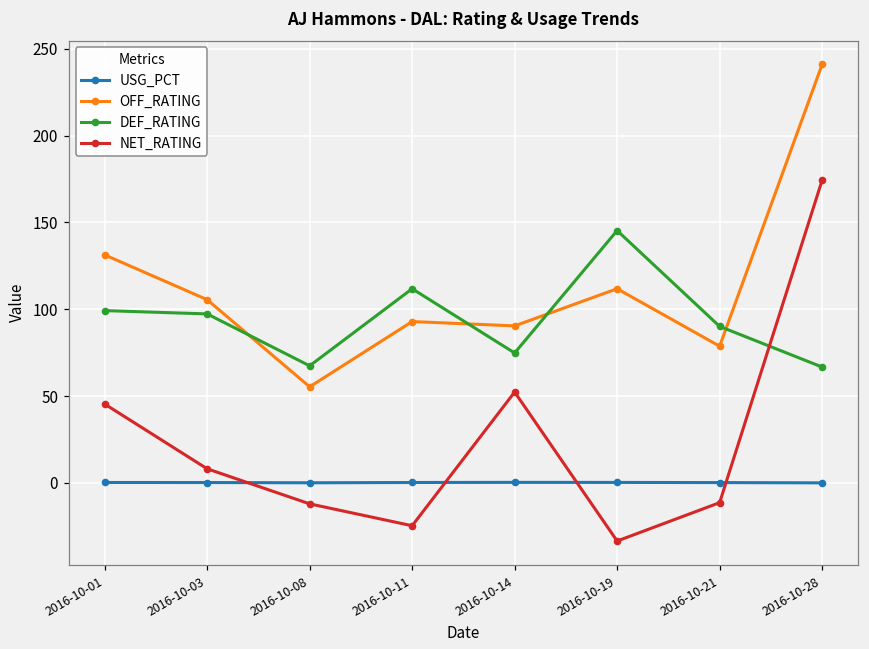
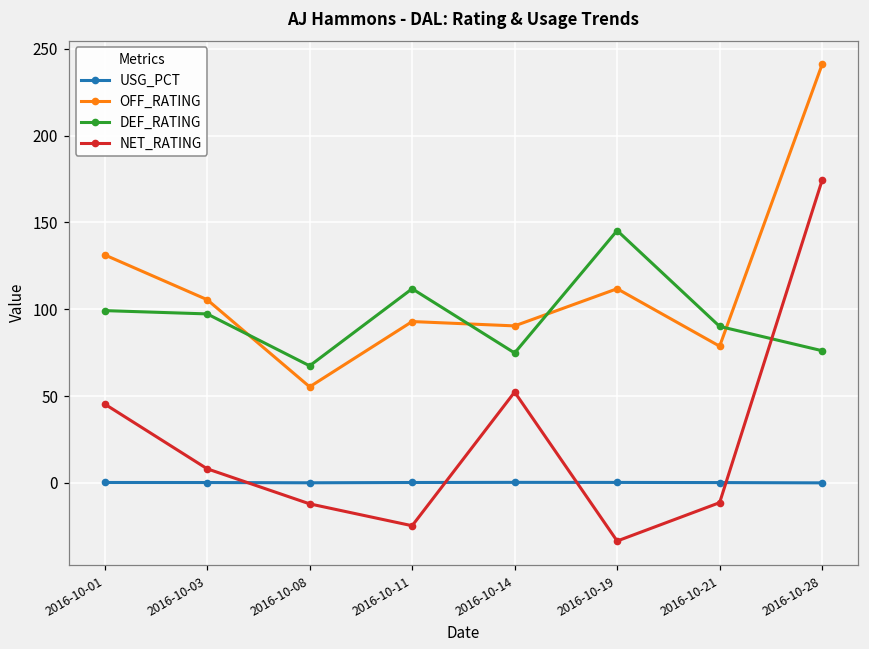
  {
    "USG_PCT": {
      "2016-10-01": 0,
      "2016-10-03": 0,
      "2016-10-08": 0,
      "2016-10-11": 0,
      "2016-10-14": 0,
      "2016-10-19": 0,
      "2016-10-21": 0,
      "2016-10-28": 0
    },
    "OFF_RATING": {
      "2016-10-01": 131,
      "2016-10-03": 106,
      "2016-10-08": 55,
      "2016-10-11": 93,
      "2016-10-14": 90,
      "2016-10-19": 112,
      "2016-10-21": 79,
      "2016-10-28": 241
    },
    "DEF_RATING": {
      "2016-10-01": 99,
      "2016-10-03": 97,
      "2016-10-08": 67,
      "2016-10-11": 112,
      "2016-10-14": 75,
      "2016-10-19": 145,
      "2016-10-21": 90,
-     "2016-10-28": 67
+     "2016-10-28": 76
    },
    "NET_RATING": {
      "2016-10-01": 45,
      "2016-10-03": 8,
      "2016-10-08": -12,
      "2016-10-11": -25,
      "2016-10-14": 52,
      "2016-10-19": -34,
      "2016-10-21": -11,
      "2016-10-28": 174
    }
  }
